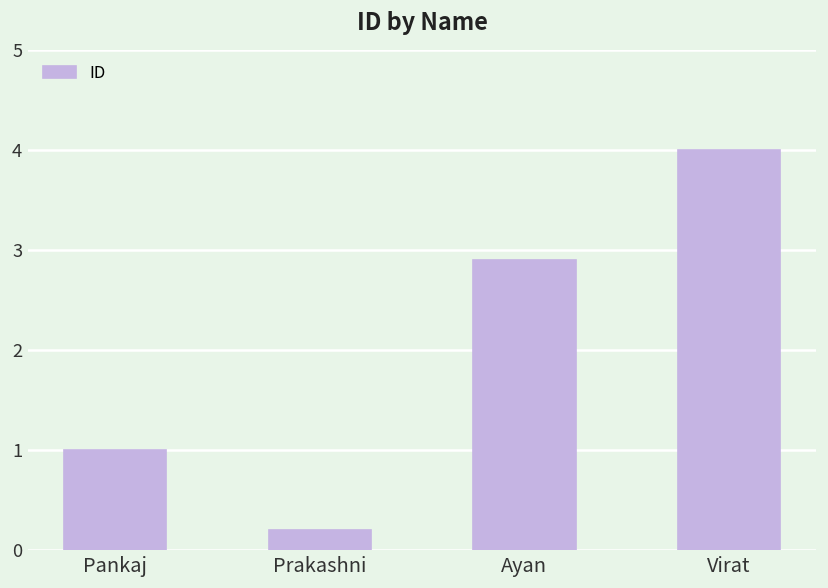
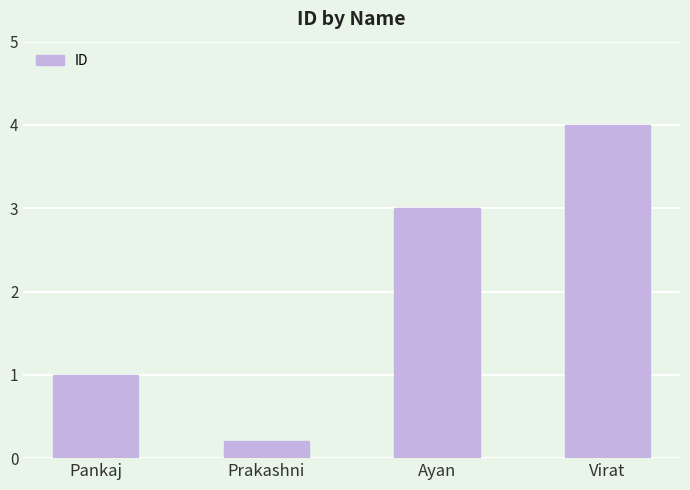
  {
    "Pankaj": 1.0,
    "Prakashni": 0.2,
-   "Ayan": 2.9,
+   "Ayan": 3.0,
    "Virat": 4.0
  }
